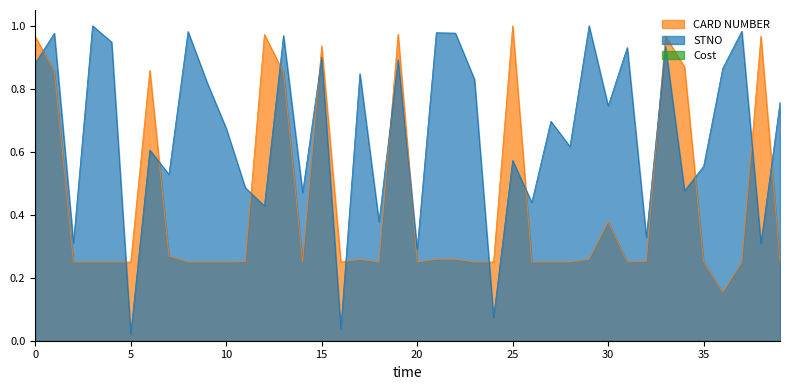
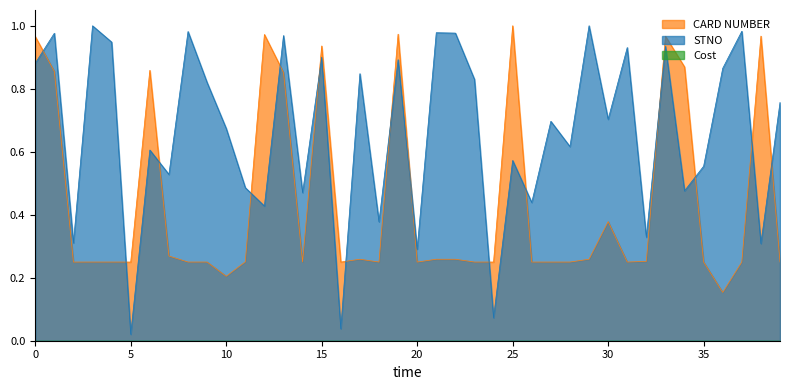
  {
    "CARD NUMBER": {
      "0": 0.97,
      "5": 0.25,
-     "10": 0.25,
+     "10": 0.20,
      "15": 0.94,
      "20": 0.25,
      "25": 1.00,
      "30": 0.38,
      "35": 0.25
    },
    "STNO": {
      "0": 0.88,
      "5": 0.02,
      "10": 0.67,
      "15": 0.90,
      "20": 0.29,
      "25": 0.57,
-     "30": 0.75,
+     "30": 0.70,
      "35": 0.55
    },
    "Cost": {
      "0": 0.00,
      "5": 0.00,
      "10": 0.00,
      "15": 0.00,
      "20": 0.00,
      "25": 0.00,
      "30": 0.00,
      "35": 0.00
    }
  }
